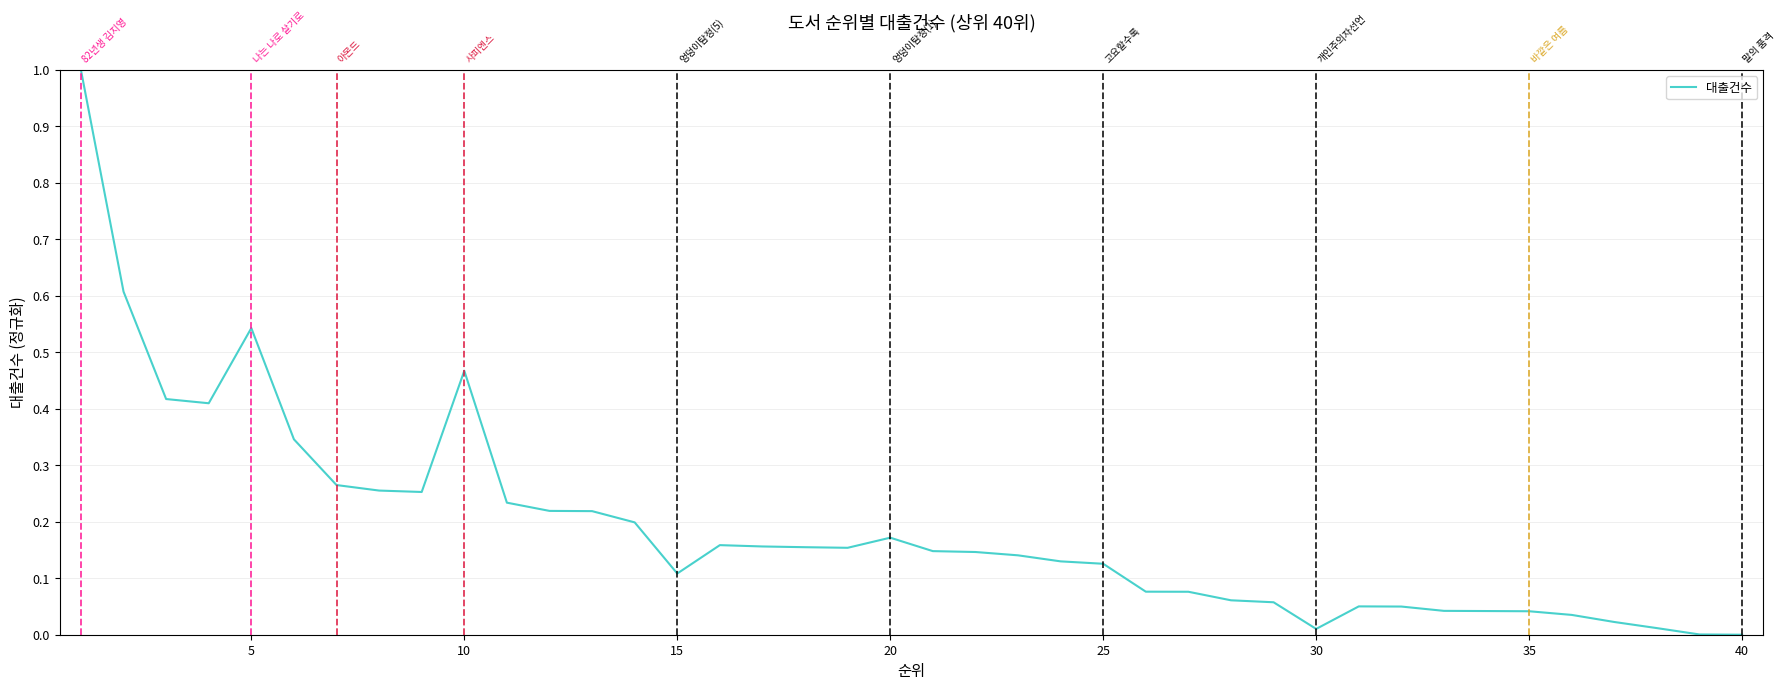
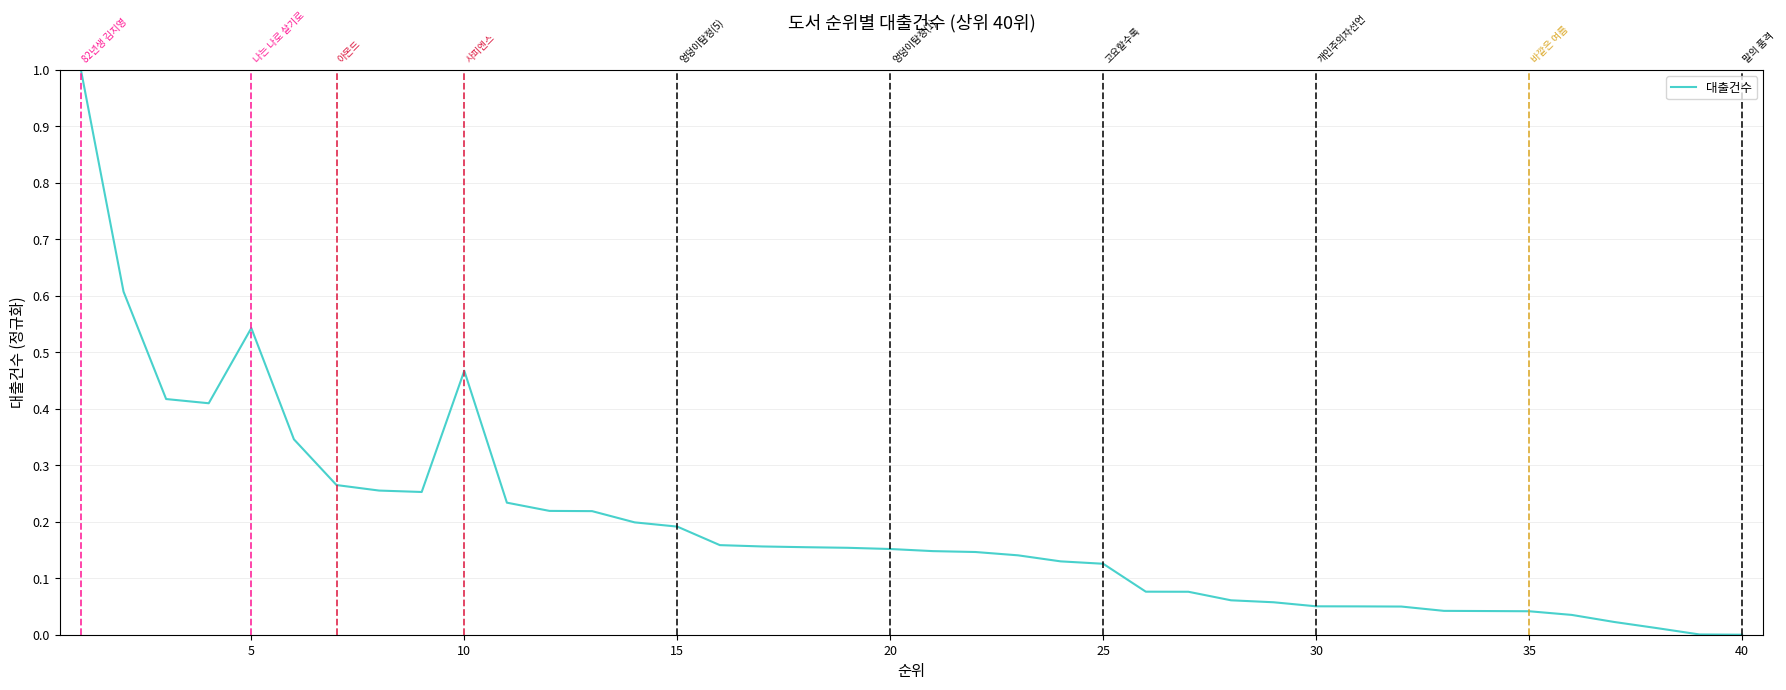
  {
    "5": 0.54,
    "10": 0.47,
-   "15": 0.11,
-   "20": 0.17,
+   "15": 0.19,
+   "20": 0.15,
    "25": 0.13,
-   "30": 0.01,
+   "30": 0.05,
    "35": 0.04,
    "40": 0.00
  }
